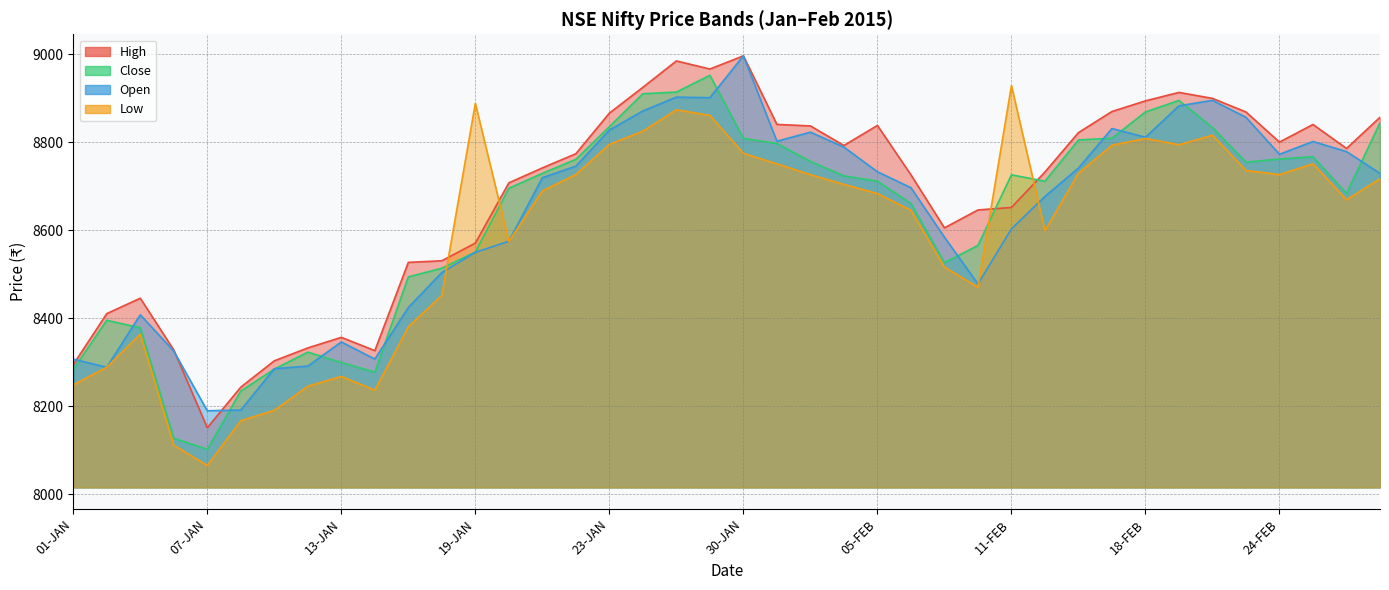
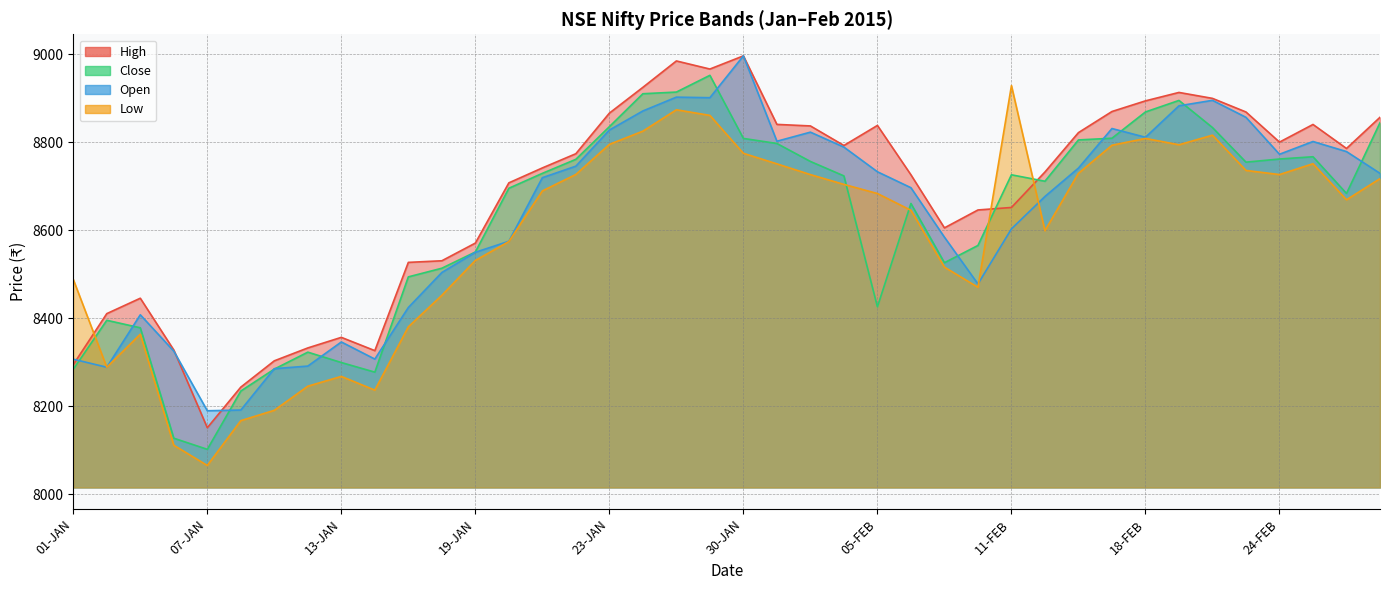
  {
    "High": {
      "01-JAN": 8290,
      "07-JAN": 8150,
      "13-JAN": 8360,
      "19-JAN": 8570,
      "23-JAN": 8870,
      "05-FEB": 8840,
      "11-FEB": 8650,
      "18-FEB": 8890,
      "24-FEB": 8800
    },
    "Close": {
      "01-JAN": 8280,
      "07-JAN": 8100,
      "13-JAN": 8300,
      "23-JAN": 8840,
      "30-JAN": 8810,
-     "05-FEB": 8710,
+     "05-FEB": 8430,
      "11-FEB": 8730,
      "18-FEB": 8870,
      "24-FEB": 8760
    },
    "Open": {
      "01-JAN": 8310,
      "07-JAN": 8190,
      "13-JAN": 8350,
      "23-JAN": 8830,
      "05-FEB": 8730,
      "11-FEB": 8600,
      "24-FEB": 8770
    },
    "Low": {
-     "01-JAN": 8250,
+     "01-JAN": 8490,
      "07-JAN": 8070,
      "13-JAN": 8270,
-     "19-JAN": 8890,
+     "19-JAN": 8530,
      "23-JAN": 8800,
      "30-JAN": 8780,
      "05-FEB": 8680,
      "11-FEB": 8930,
      "24-FEB": 8730
    }
  }
